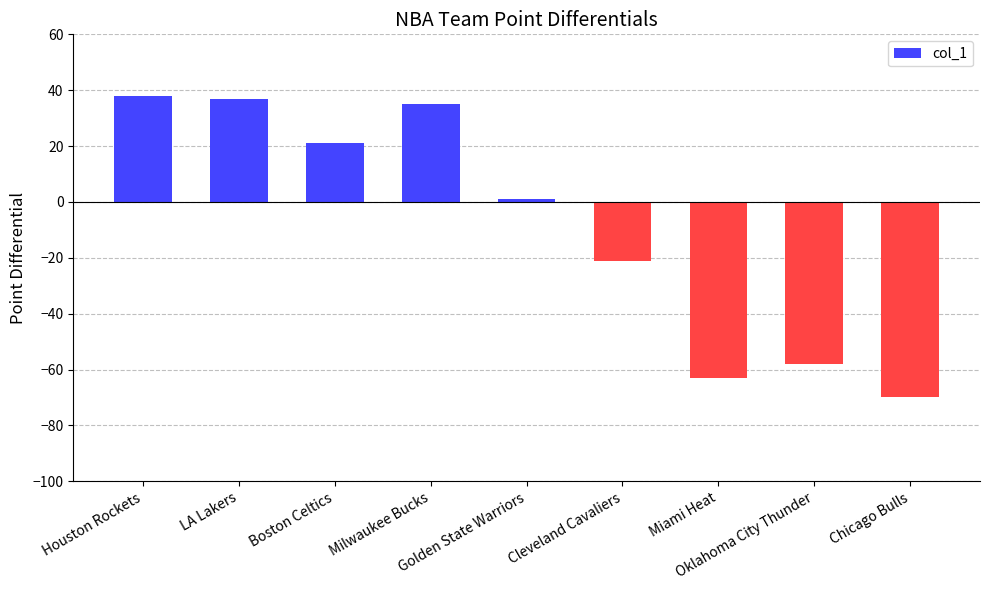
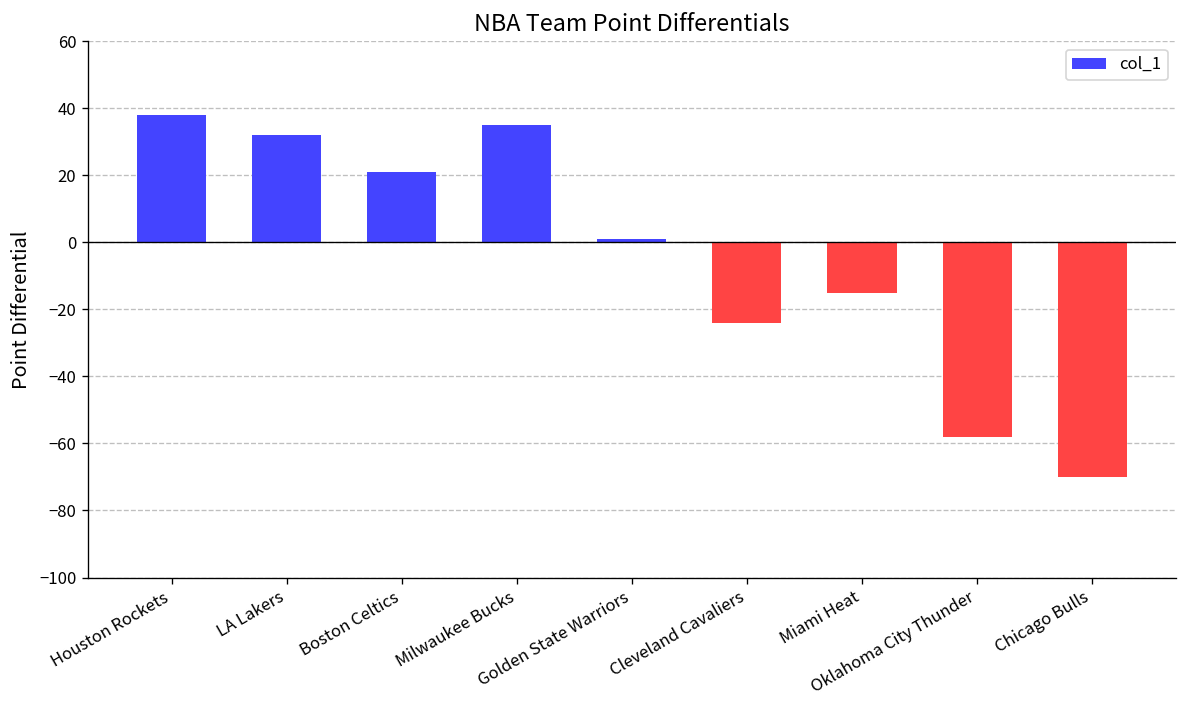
  {
    "Houston Rockets": 38,
-   "LA Lakers": 37,
+   "LA Lakers": 32,
    "Boston Celtics": 21,
    "Milwaukee Bucks": 35,
    "Golden State Warriors": 1,
-   "Cleveland Cavaliers": -21,
-   "Miami Heat": -63,
+   "Cleveland Cavaliers": -24,
+   "Miami Heat": -15,
    "Oklahoma City Thunder": -58,
    "Chicago Bulls": -70
  }
